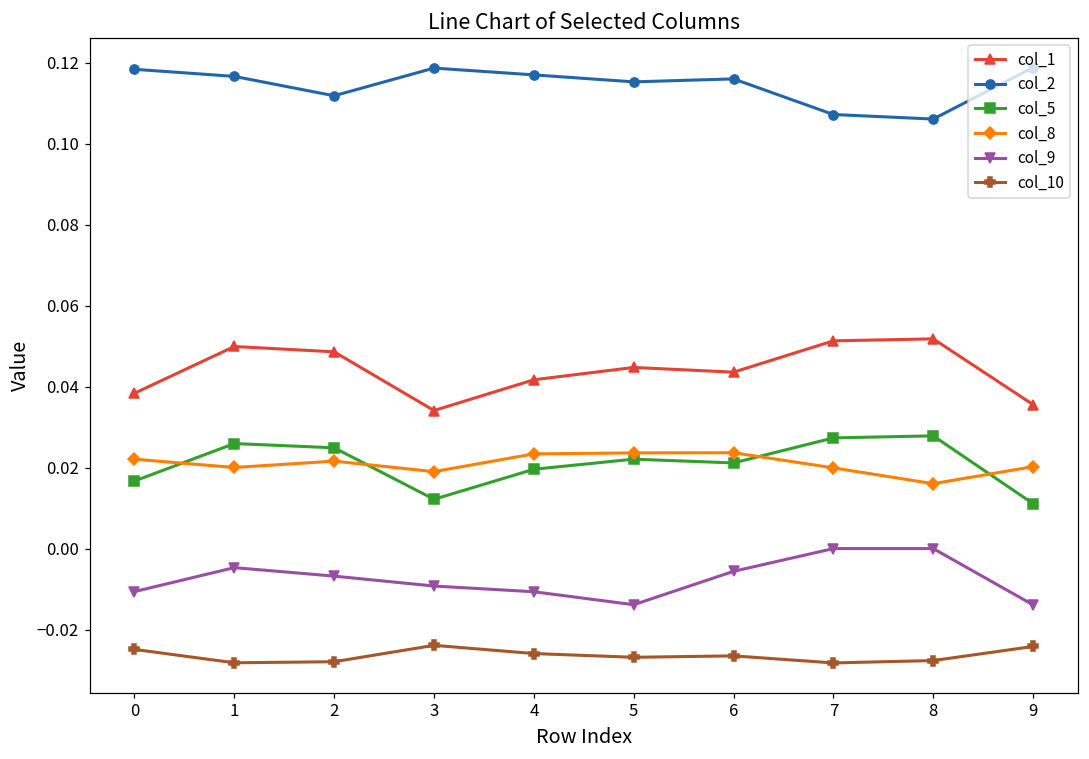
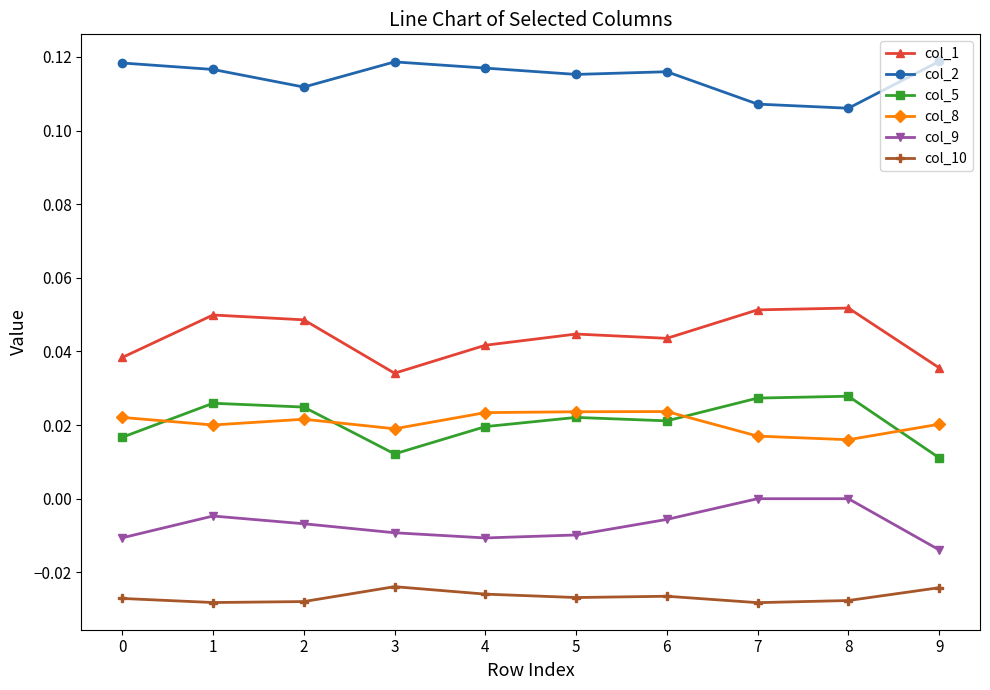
  {
    "col_1": {
      "0": 0.038,
      "1": 0.050,
      "2": 0.049,
      "3": 0.034,
      "4": 0.042,
      "5": 0.045,
      "6": 0.044,
      "7": 0.051,
      "8": 0.052,
      "9": 0.036
    },
    "col_2": {
      "0": 0.118,
      "1": 0.117,
      "2": 0.112,
      "3": 0.119,
      "4": 0.117,
      "5": 0.115,
      "6": 0.116,
      "7": 0.107,
      "8": 0.106
    },
    "col_5": {
      "0": 0.017,
      "1": 0.026,
      "2": 0.025,
      "3": 0.012,
      "4": 0.020,
      "5": 0.022,
      "6": 0.021,
      "7": 0.027,
      "8": 0.028,
      "9": 0.011
    },
    "col_8": {
      "0": 0.022,
      "1": 0.020,
      "2": 0.022,
      "3": 0.019,
      "4": 0.023,
      "5": 0.024,
      "6": 0.024,
-     "7": 0.020,
+     "7": 0.017,
      "8": 0.016,
      "9": 0.020
    },
    "col_9": {
      "0": -0.011,
      "1": -0.005,
      "2": -0.007,
      "3": -0.009,
      "4": -0.011,
-     "5": -0.014,
+     "5": -0.010,
      "6": -0.006,
      "7": 0.000,
      "8": 0.000,
      "9": -0.014
    },
    "col_10": {
-     "0": -0.025,
+     "0": -0.027,
      "1": -0.028,
      "2": -0.028,
      "3": -0.024,
      "4": -0.026,
      "5": -0.027,
      "6": -0.026,
      "7": -0.028,
      "8": -0.028,
      "9": -0.024
    }
  }
